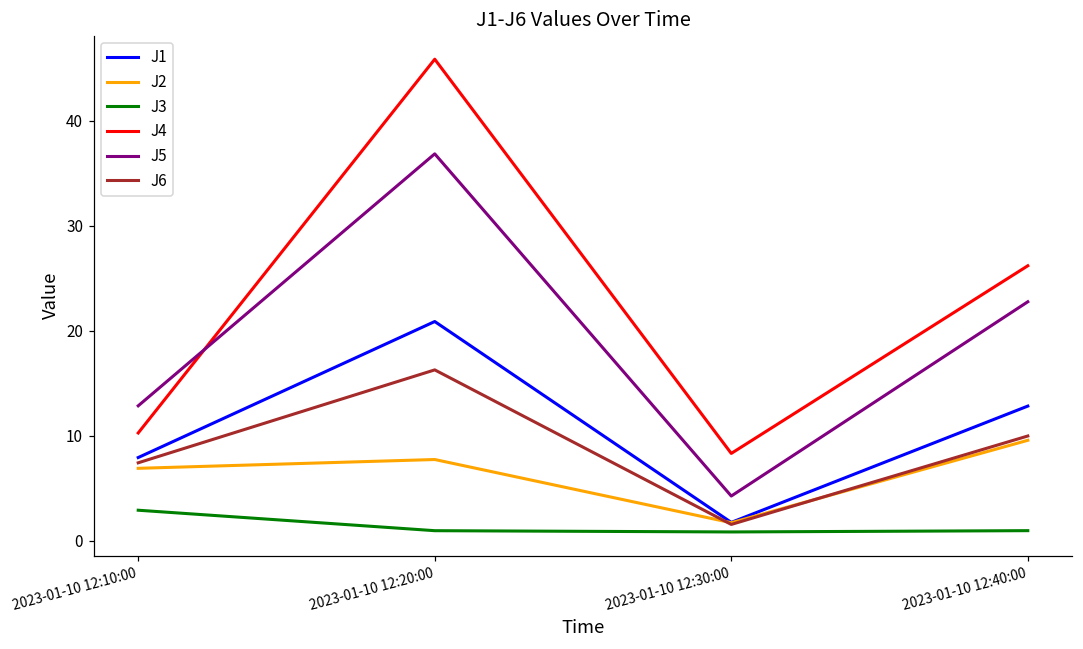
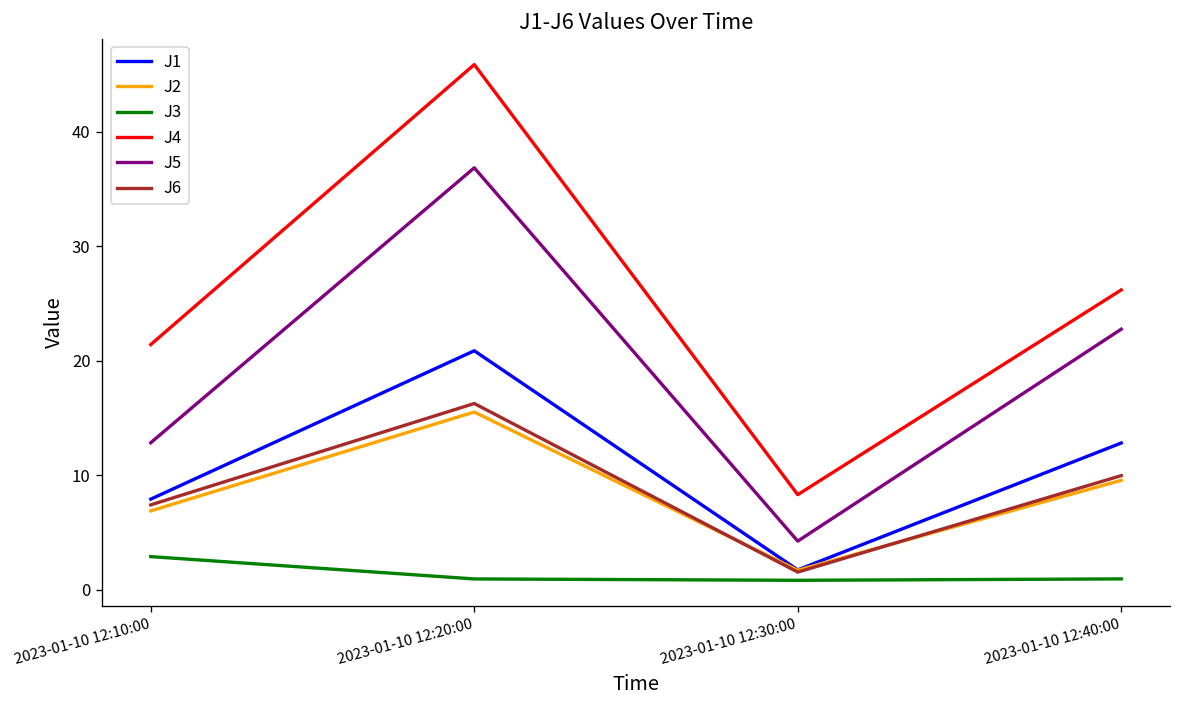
  {
    "J1": {
      "2023-01-10 12:10:00": 8,
      "2023-01-10 12:20:00": 21,
      "2023-01-10 12:40:00": 13
    },
    "J2": {
      "2023-01-10 12:10:00": 7,
-     "2023-01-10 12:20:00": 8,
+     "2023-01-10 12:20:00": 16,
      "2023-01-10 12:40:00": 10
    },
    "J3": {
      "2023-01-10 12:10:00": 3,
      "2023-01-10 12:20:00": 1,
      "2023-01-10 12:30:00": 1,
      "2023-01-10 12:40:00": 1
    },
    "J4": {
-     "2023-01-10 12:10:00": 10,
+     "2023-01-10 12:10:00": 21,
      "2023-01-10 12:20:00": 46,
      "2023-01-10 12:30:00": 8,
      "2023-01-10 12:40:00": 26
    },
    "J5": {
      "2023-01-10 12:10:00": 13,
      "2023-01-10 12:20:00": 37,
      "2023-01-10 12:30:00": 4,
      "2023-01-10 12:40:00": 23
    },
    "J6": {
      "2023-01-10 12:10:00": 7,
      "2023-01-10 12:20:00": 16,
      "2023-01-10 12:40:00": 10
    }
  }
